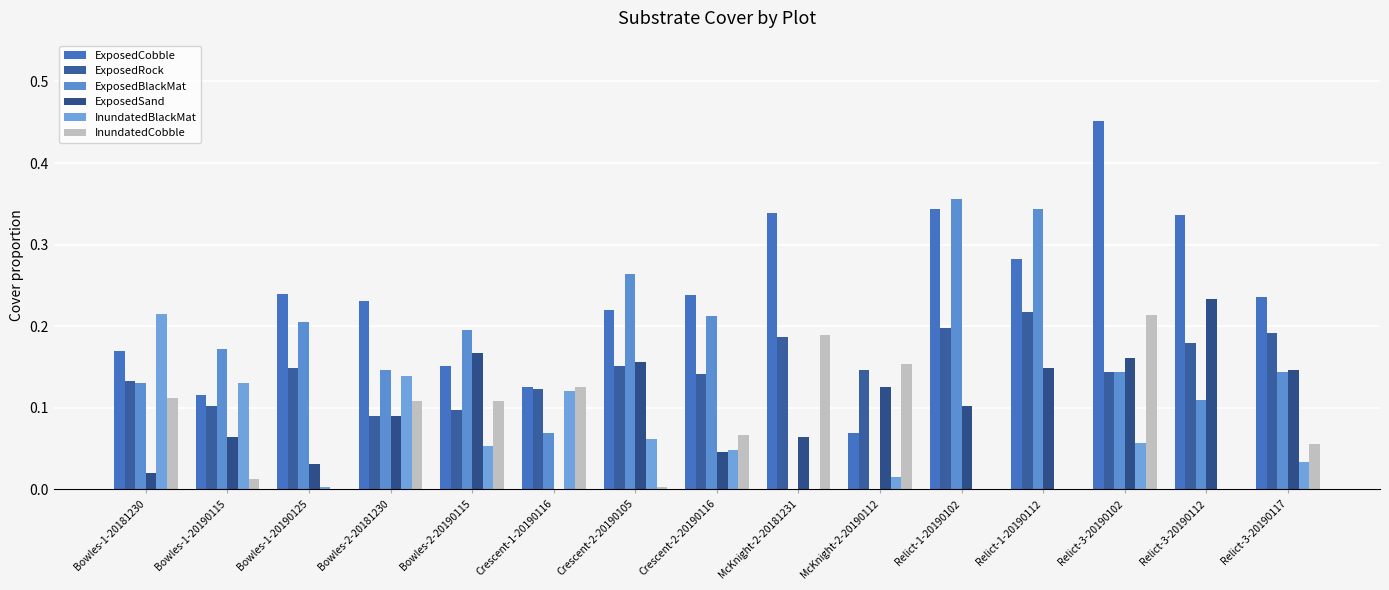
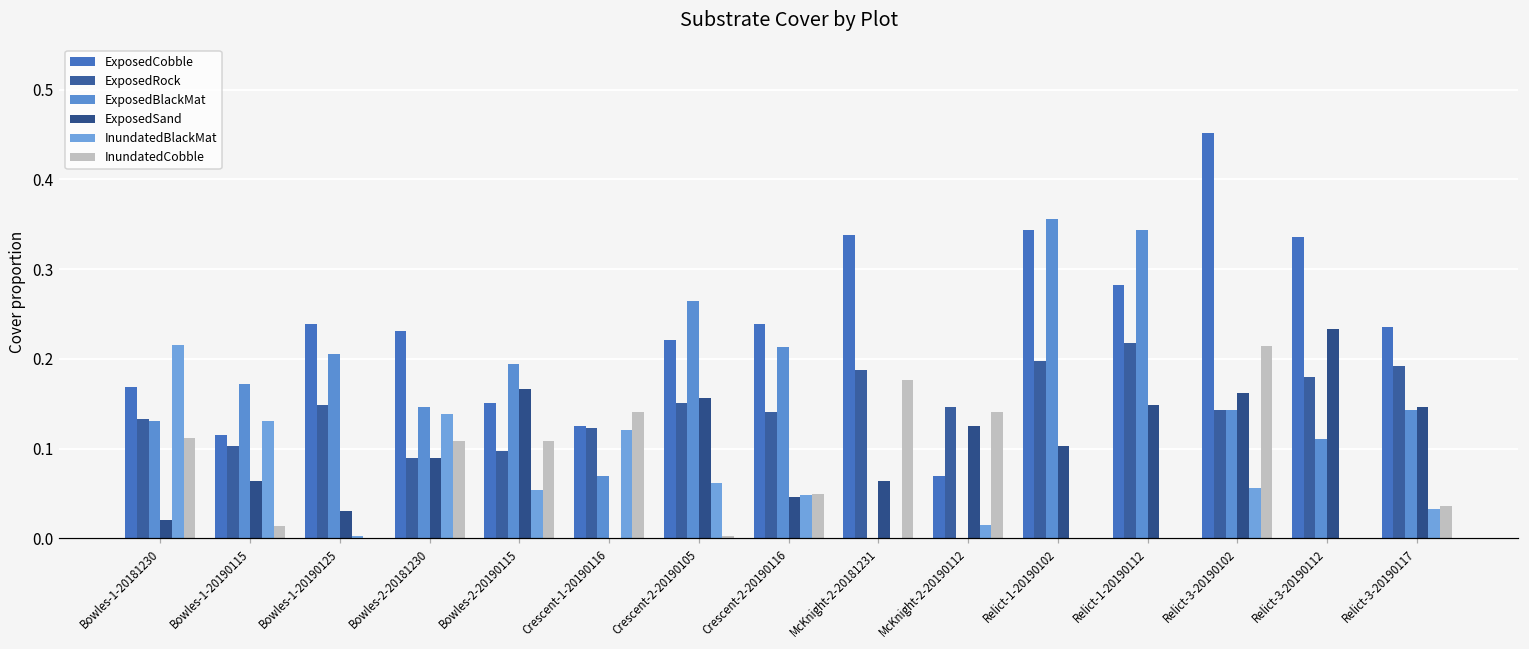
  {
    "InundatedCobble": {
      "Bowles-1-20181230": 0.11,
      "Bowles-1-20190115": 0.01,
      "Bowles-1-20190125": 0.00,
      "Bowles-2-20181230": 0.11,
      "Bowles-2-20190115": 0.11,
-     "Crescent-1-20190116": 0.13,
-     "Crescent-2-20190116": 0.07,
-     "McKnight-2-20181231": 0.19,
-     "McKnight-2-20190112": 0.15,
+     "Crescent-1-20190116": 0.14,
+     "Crescent-2-20190116": 0.05,
+     "McKnight-2-20181231": 0.18,
+     "McKnight-2-20190112": 0.14,
      "Relict-1-20190102": 0.00,
      "Relict-1-20190112": 0.00,
      "Relict-3-20190102": 0.21,
      "Relict-3-20190112": 0.00,
-     "Relict-3-20190117": 0.06
+     "Relict-3-20190117": 0.04
    }
  }
